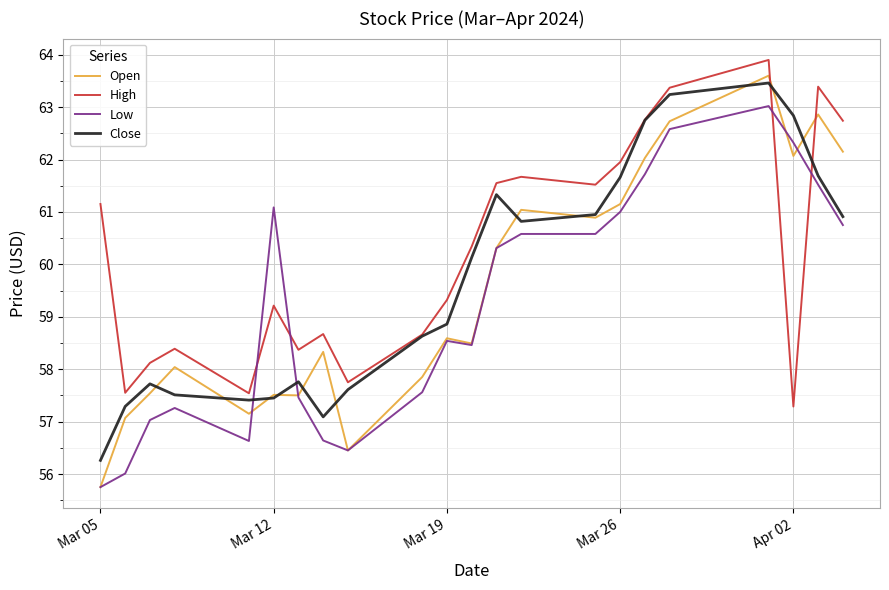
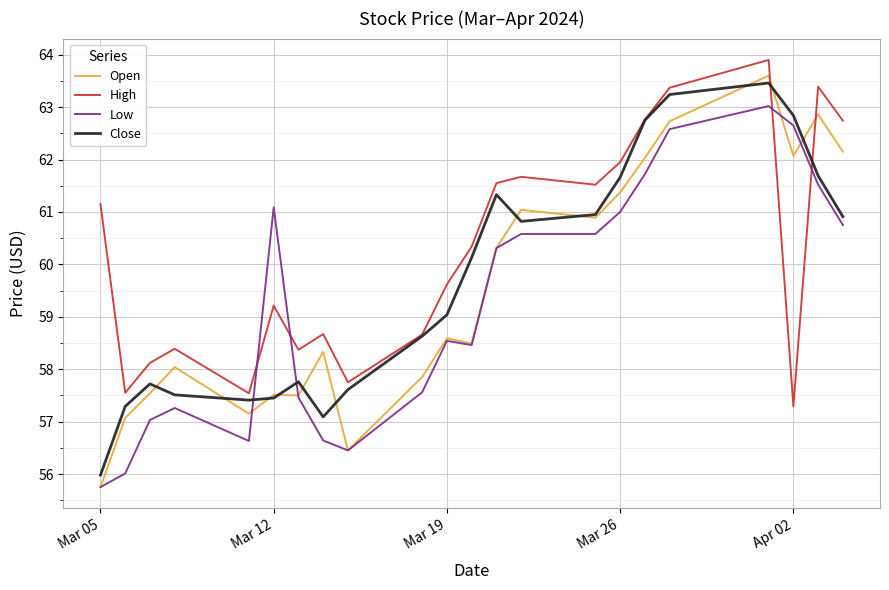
  {
    "Open": {
      "Mar 12": 57.5,
      "Mar 19": 58.6,
-     "Mar 26": 61.2,
+     "Mar 26": 61.4,
      "Apr 02": 62.1
    },
    "High": {
      "Mar 05": 61.2,
      "Mar 12": 59.2,
-     "Mar 19": 59.3,
+     "Mar 19": 59.6,
      "Mar 26": 62.0,
      "Apr 02": 57.3
    },
    "Low": {
      "Mar 12": 61.1,
      "Mar 19": 58.5,
      "Mar 26": 61.0,
-     "Apr 02": 62.3
+     "Apr 02": 62.7
    },
    "Close": {
-     "Mar 05": 56.3,
+     "Mar 05": 56.0,
      "Mar 12": 57.5,
-     "Mar 19": 58.9,
+     "Mar 19": 59.0,
      "Mar 26": 61.7,
      "Apr 02": 62.8
    }
  }
